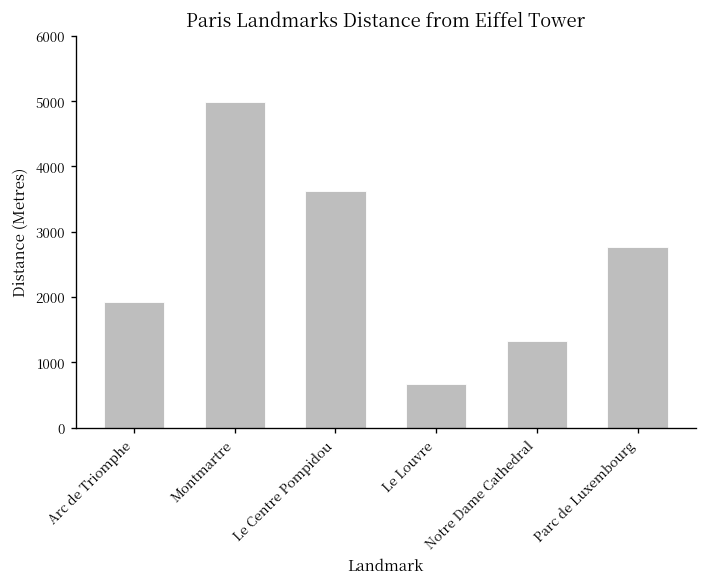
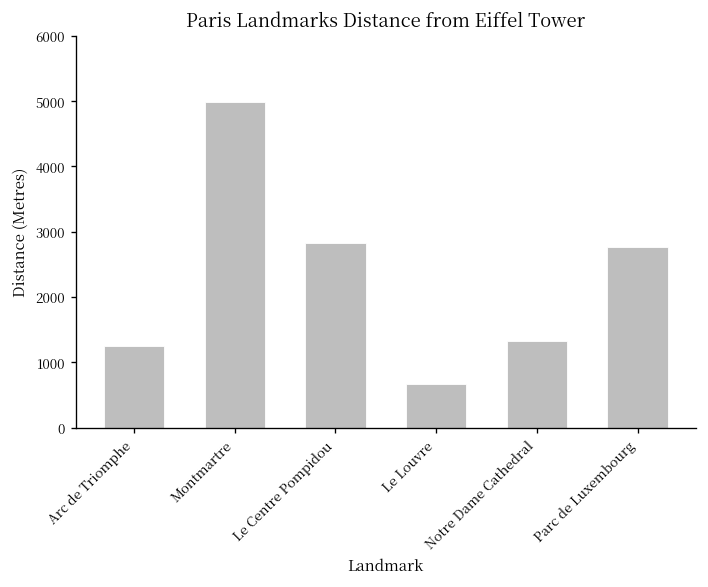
  {
-   "Arc de Triomphe": 1900,
+   "Arc de Triomphe": 1200,
    "Montmartre": 5000,
-   "Le Centre Pompidou": 3600,
+   "Le Centre Pompidou": 2800,
    "Le Louvre": 700,
    "Notre Dame Cathedral": 1300,
    "Parc de Luxembourg": 2800
  }
